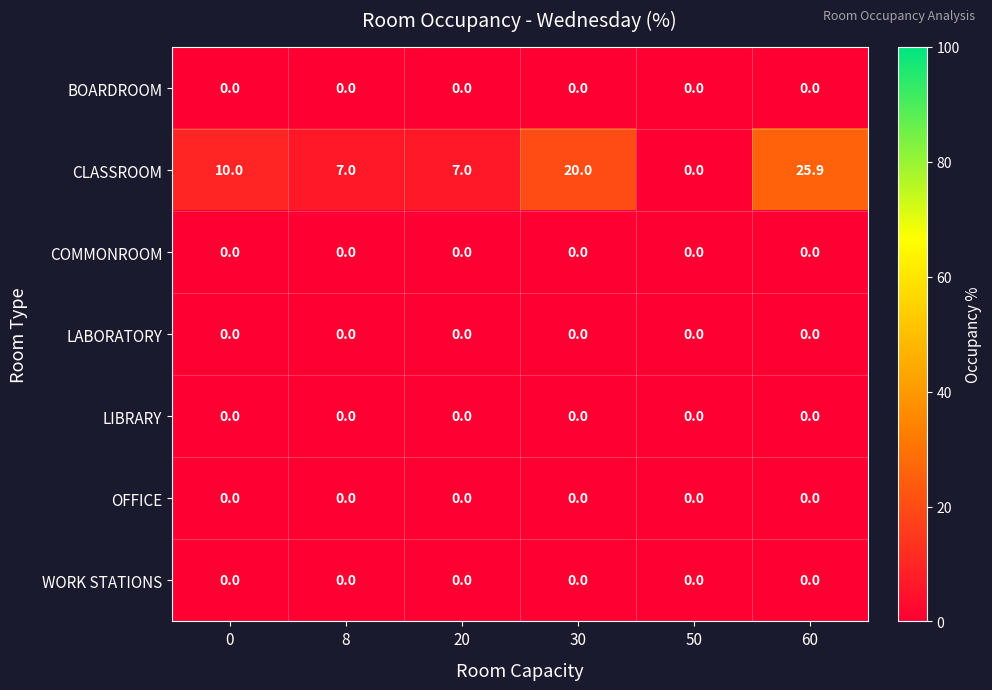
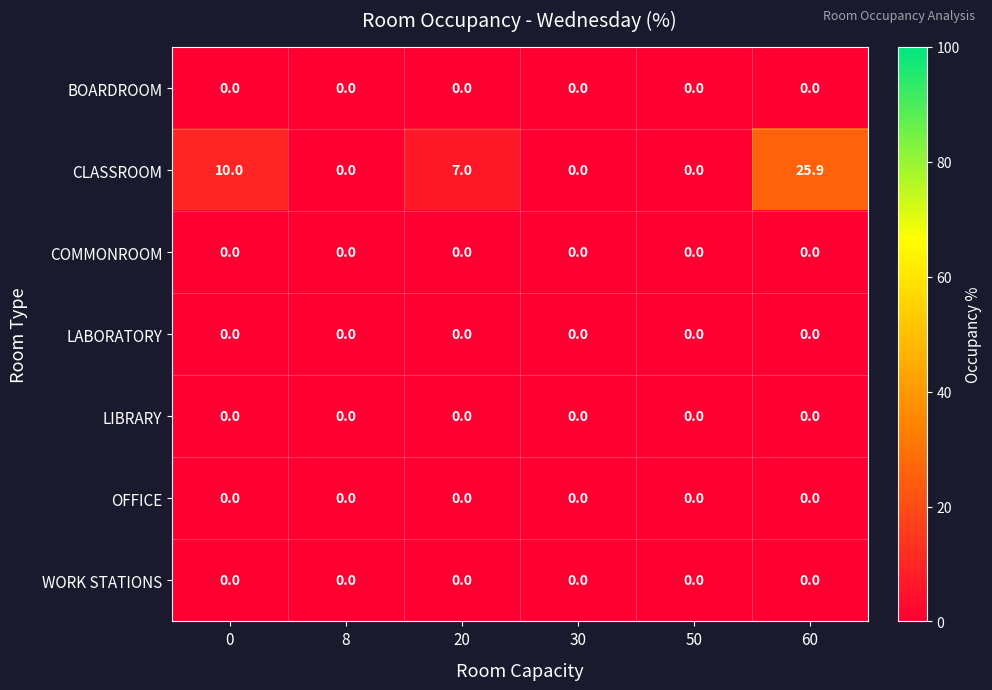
  {
    "BOARDROOM": {
      "0": 0.0,
      "8": 0.0,
      "20": 0.0,
      "30": 0.0,
      "50": 0.0,
      "60": 0.0
    },
    "CLASSROOM": {
      "0": 10.0,
-     "8": 7.0,
+     "8": 0.0,
      "20": 7.0,
-     "30": 20.0,
+     "30": 0.0,
      "50": 0.0,
      "60": 25.9
    },
    "COMMONROOM": {
      "0": 0.0,
      "8": 0.0,
      "20": 0.0,
      "30": 0.0,
      "50": 0.0,
      "60": 0.0
    },
    "LABORATORY": {
      "0": 0.0,
      "8": 0.0,
      "20": 0.0,
      "30": 0.0,
      "50": 0.0,
      "60": 0.0
    },
    "LIBRARY": {
      "0": 0.0,
      "8": 0.0,
      "20": 0.0,
      "30": 0.0,
      "50": 0.0,
      "60": 0.0
    },
    "OFFICE": {
      "0": 0.0,
      "8": 0.0,
      "20": 0.0,
      "30": 0.0,
      "50": 0.0,
      "60": 0.0
    },
    "WORK STATIONS": {
      "0": 0.0,
      "8": 0.0,
      "20": 0.0,
      "30": 0.0,
      "50": 0.0,
      "60": 0.0
    }
  }
